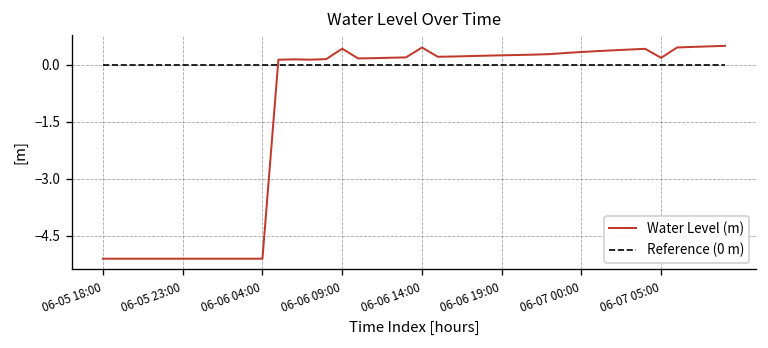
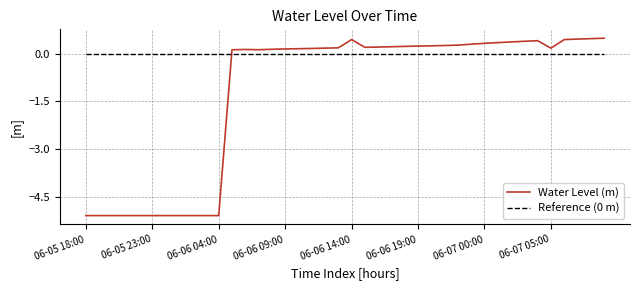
  {
    "Water Level (m)": {
      "06-05 18:00": -5.1,
      "06-05 23:00": -5.1,
      "06-06 04:00": -5.1,
-     "06-06 09:00": 0.4,
+     "06-06 09:00": 0.2,
      "06-06 14:00": 0.5,
      "06-06 19:00": 0.2,
      "06-07 00:00": 0.3,
      "06-07 05:00": 0.2
    },
    "Reference (0 m)": {
      "06-05 18:00": 0.0,
      "06-05 23:00": 0.0,
      "06-06 04:00": 0.0,
      "06-06 09:00": 0.0,
      "06-06 14:00": 0.0,
      "06-06 19:00": 0.0,
      "06-07 00:00": 0.0,
      "06-07 05:00": 0.0
    }
  }
